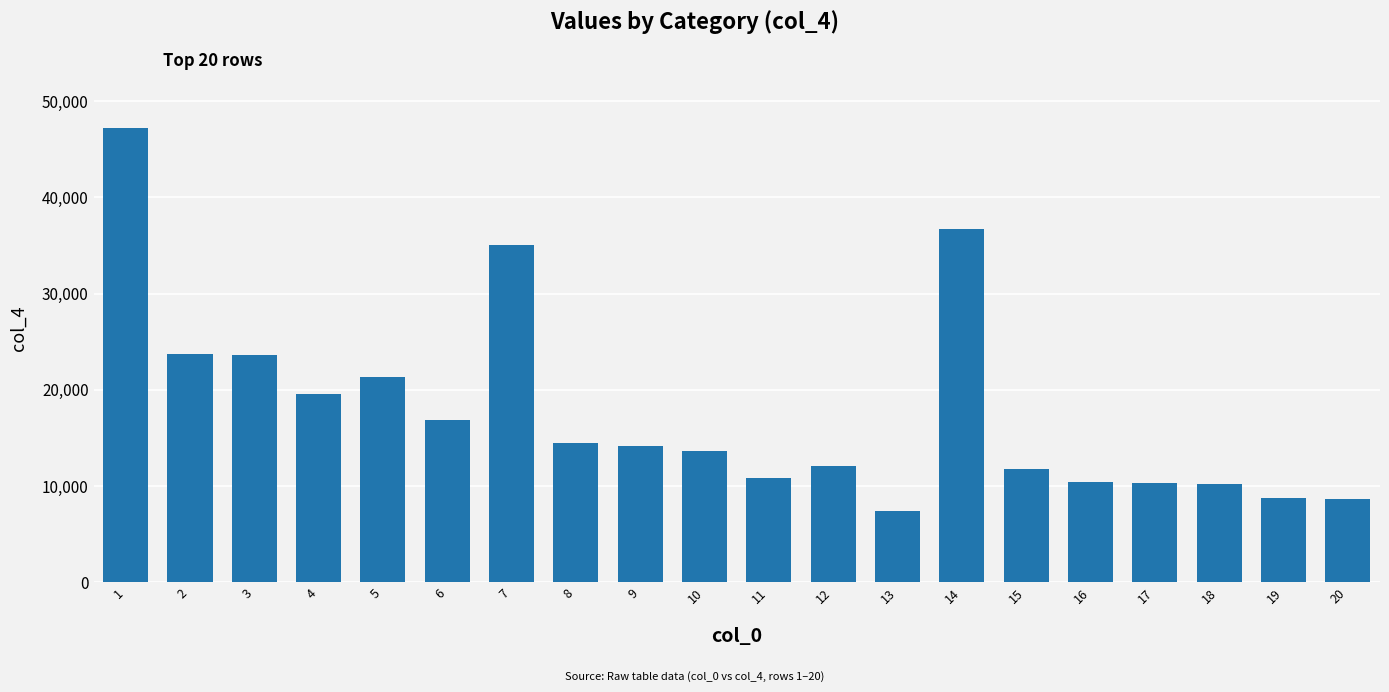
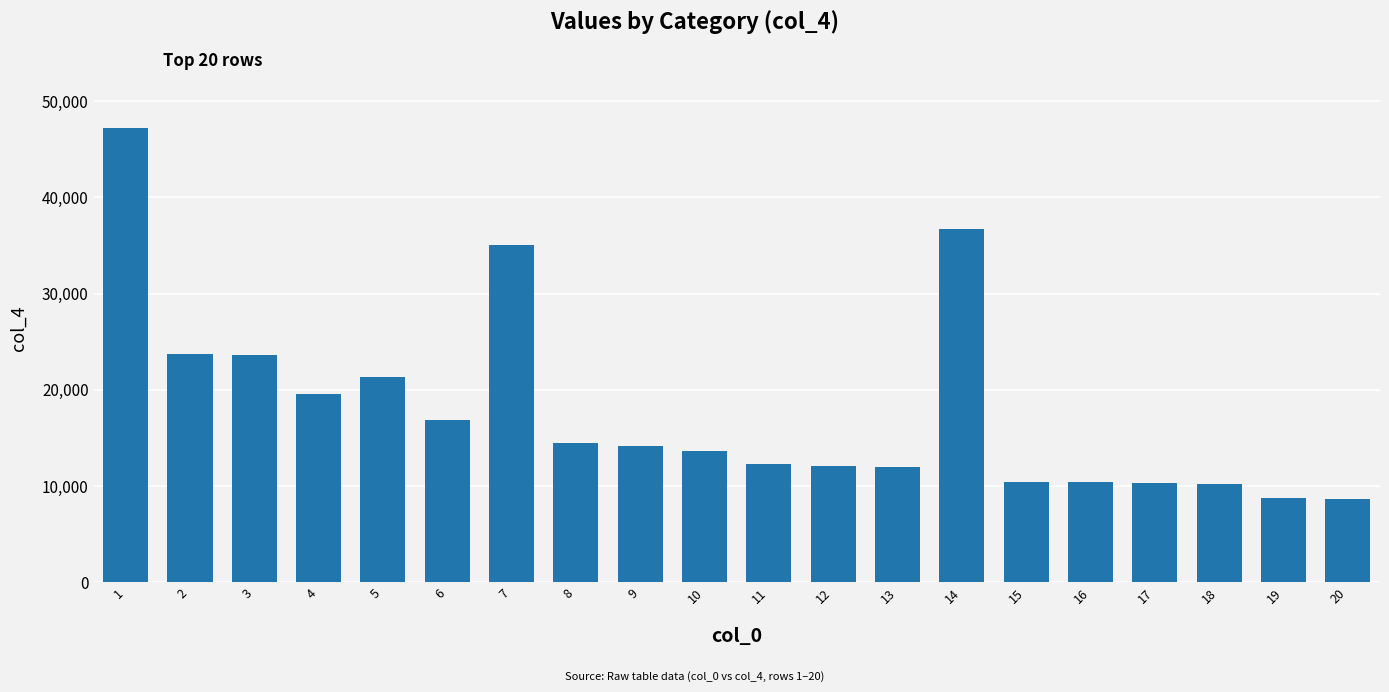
  {
    "1": "47,000",
    "2": "24,000",
    "3": "24,000",
    "4": "20,000",
    "5": "21,000",
    "6": "17,000",
    "7": "35,000",
    "8": "14,000",
    "9": "14,000",
    "10": "14,000",
-   "11": "11,000",
+   "11": "12,000",
    "12": "12,000",
-   "13": "7,000",
+   "13": "12,000",
    "14": "37,000",
-   "15": "12,000",
+   "15": "10,000",
    "16": "10,000",
    "17": "10,000",
    "18": "10,000",
    "19": "9,000",
    "20": "9,000"
  }
